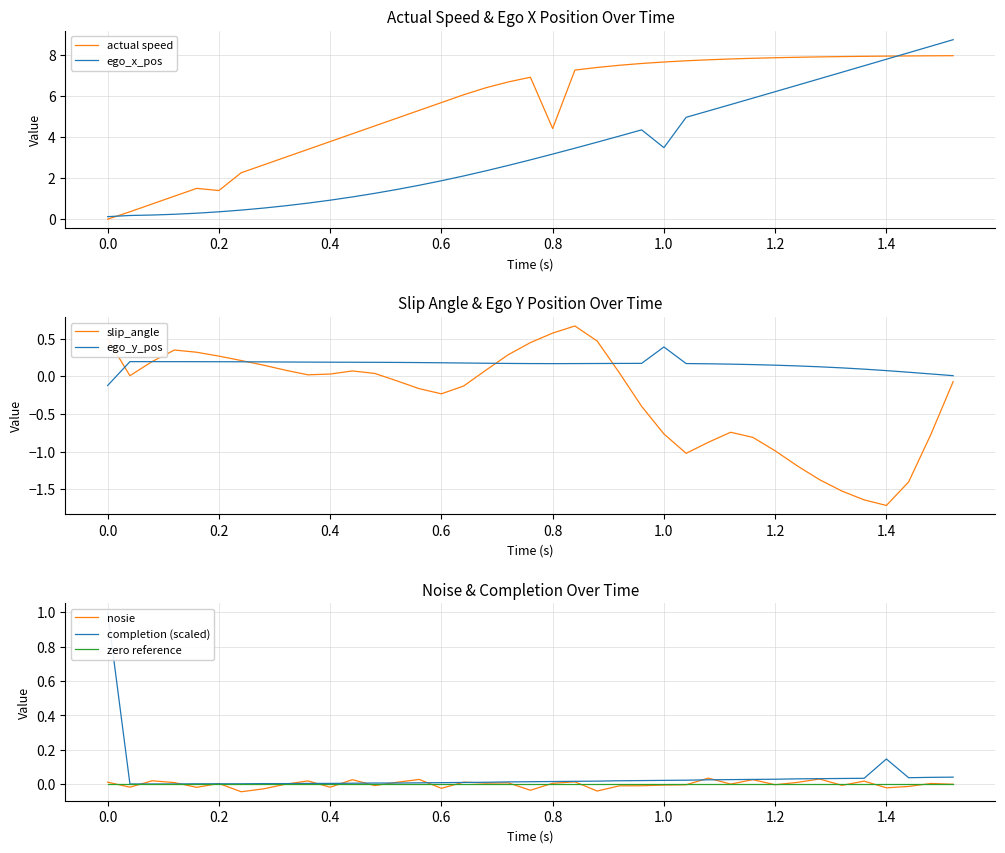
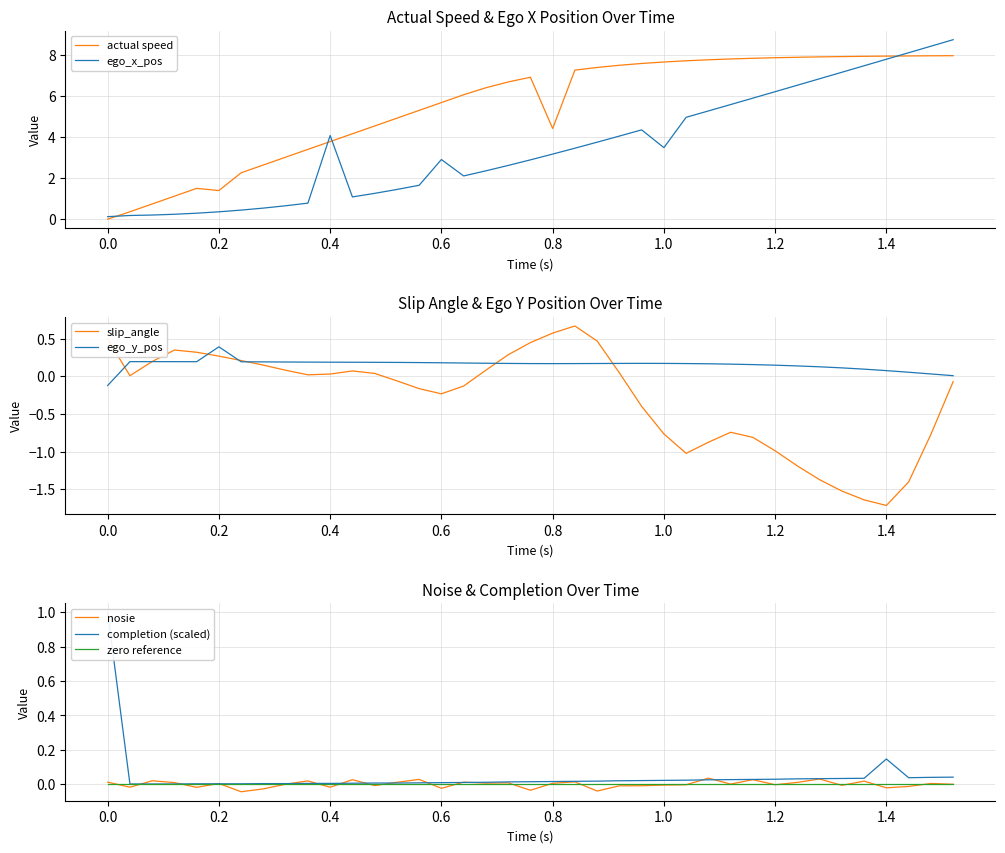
  {
    "Actual Speed & Ego X Position Over Time": {
      "actual speed": {
        "0.2": 1.4,
        "0.4": 3.8,
        "0.6": 5.7,
        "0.8": 4.4,
        "1.0": 7.7,
        "1.2": 7.9,
        "1.4": 8.0
      },
      "ego_x_pos": {
        "0.2": 0.4,
-       "0.4": 0.9,
-       "0.6": 1.9,
+       "0.4": 4.1,
+       "0.6": 2.9,
        "0.8": 3.2,
        "1.0": 3.5,
        "1.2": 6.2,
        "1.4": 7.8
      }
    },
    "Slip Angle & Ego Y Position Over Time": {
      "slip_angle": {
        "0.2": 0.3,
        "0.4": 0.0,
        "0.6": -0.2,
        "0.8": 0.6,
        "1.0": -0.8,
        "1.2": -1.0,
        "1.4": -1.7
      },
      "ego_y_pos": {
        "0.0": -0.1,
-       "0.2": 0.2,
+       "0.2": 0.4,
        "0.4": 0.2,
        "0.6": 0.2,
        "0.8": 0.2,
-       "1.0": 0.4,
+       "1.0": 0.2,
        "1.2": 0.1,
        "1.4": 0.1
      }
    },
    "Noise & Completion Over Time": {
      "nosie": {
        "0.4": -0.02,
        "0.6": -0.02,
        "1.4": -0.02
      },
      "completion (scaled)": {
        "1.0": 0.02,
        "1.2": 0.03,
        "1.4": 0.15
      },
      "zero reference": {
        "1.4": 0.00
      }
    }
  }
